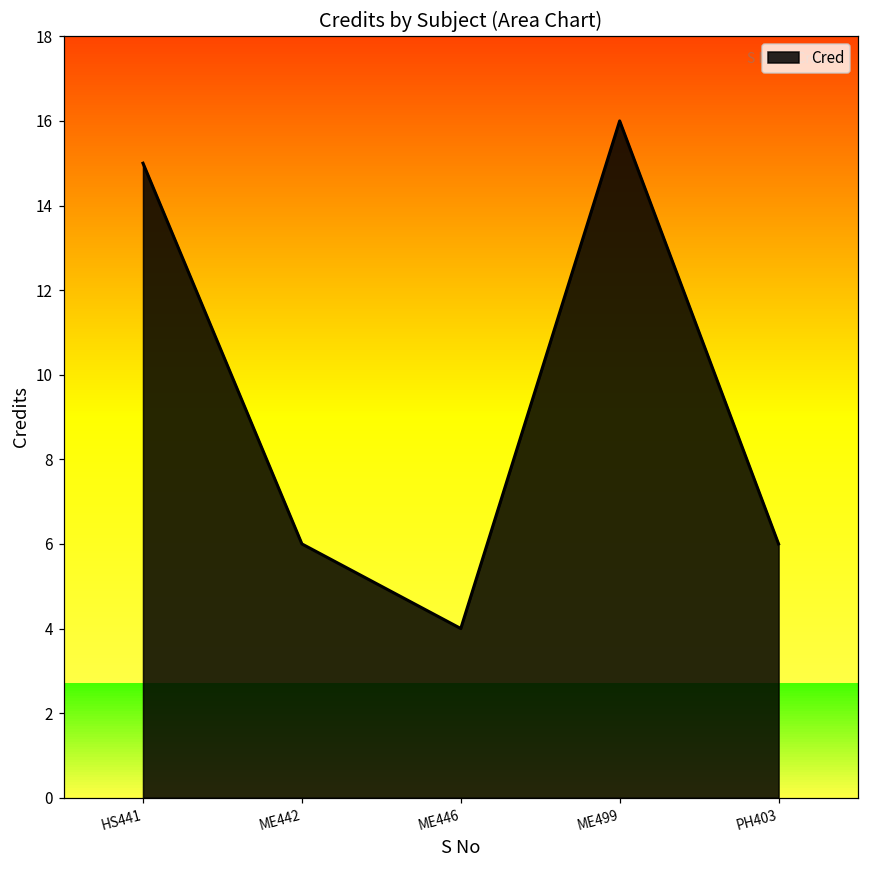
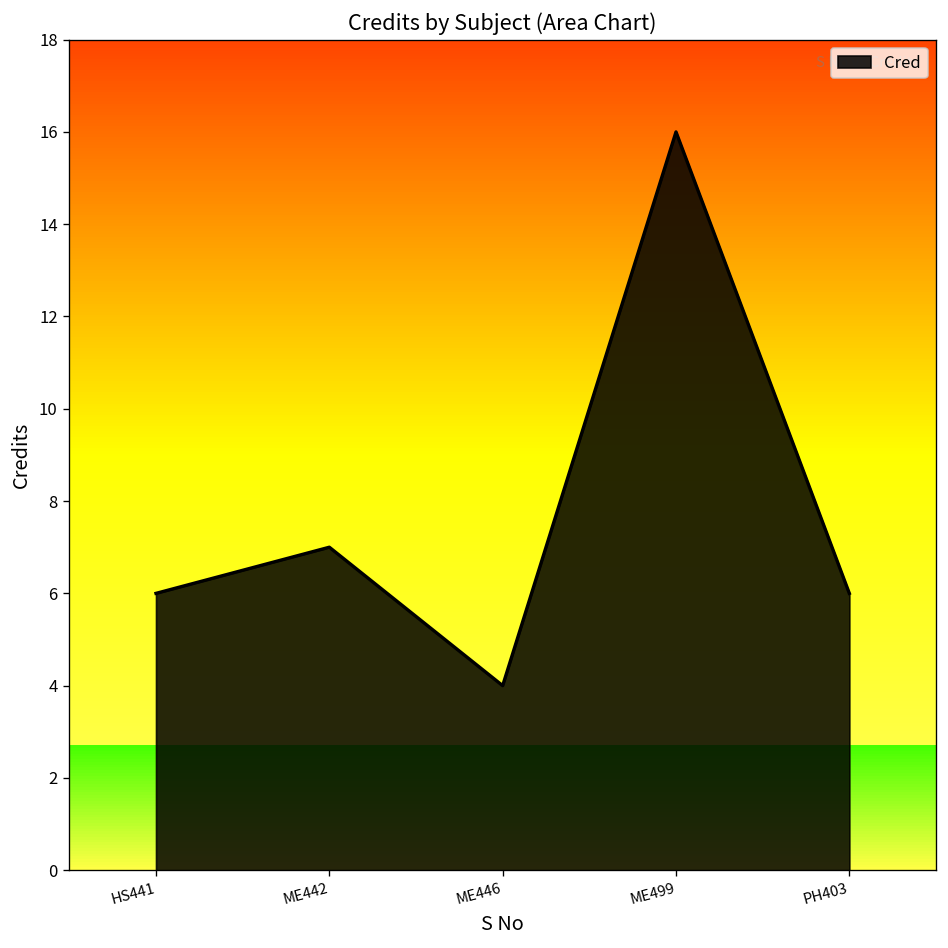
  {
    "Cred": {
-     "HS441": 15,
-     "ME442": 6,
+     "HS441": 6,
+     "ME442": 7,
      "ME446": 4,
      "ME499": 16,
      "PH403": 6
    }
  }
